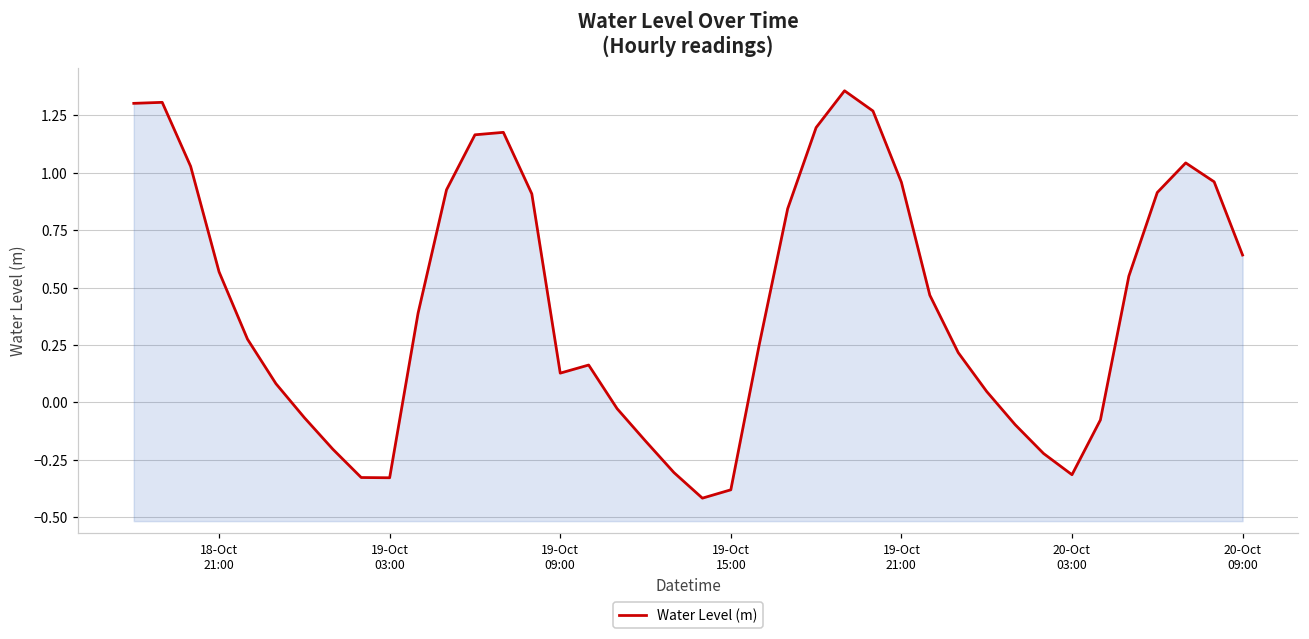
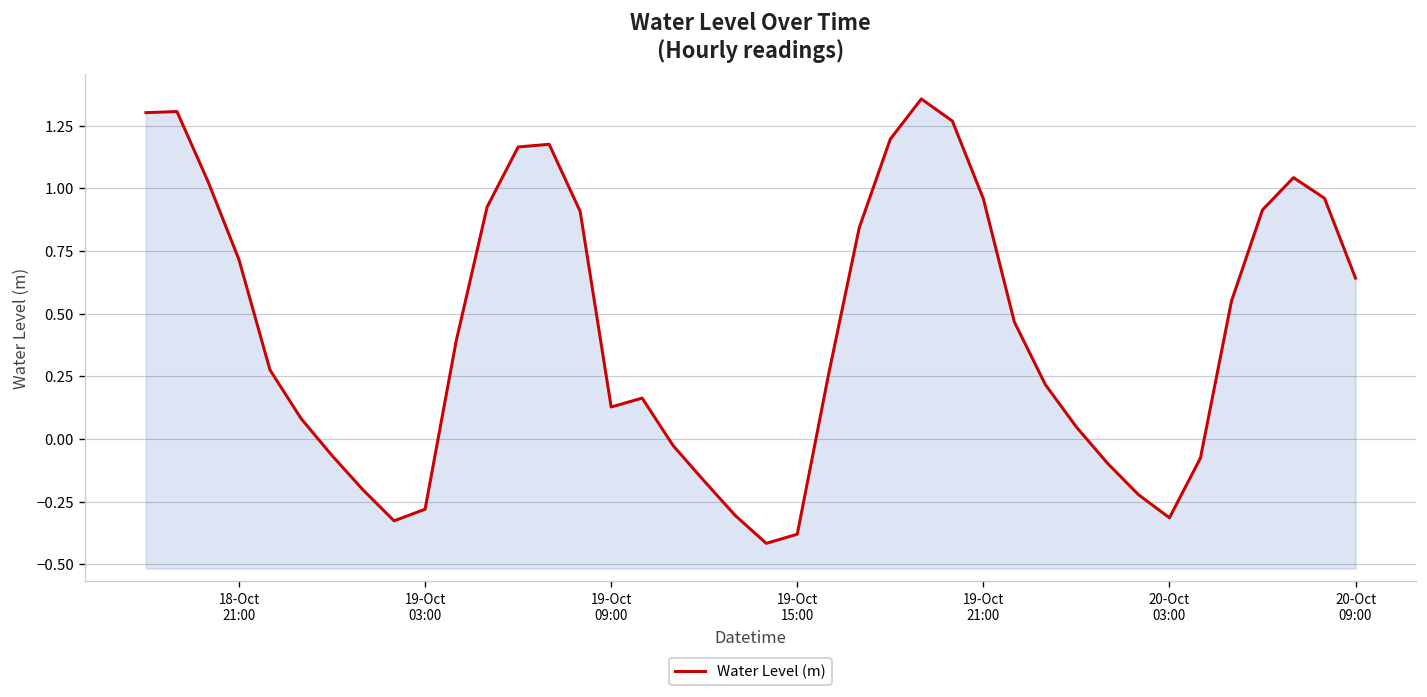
  {
-   "18-Oct 21:00": 0.57,
-   "19-Oct 03:00": -0.33,
+   "18-Oct 21:00": 0.72,
+   "19-Oct 03:00": -0.28,
    "19-Oct 09:00": 0.13,
    "19-Oct 15:00": -0.38,
    "19-Oct 21:00": 0.96,
    "20-Oct 03:00": -0.31,
    "20-Oct 09:00": 0.64
  }
